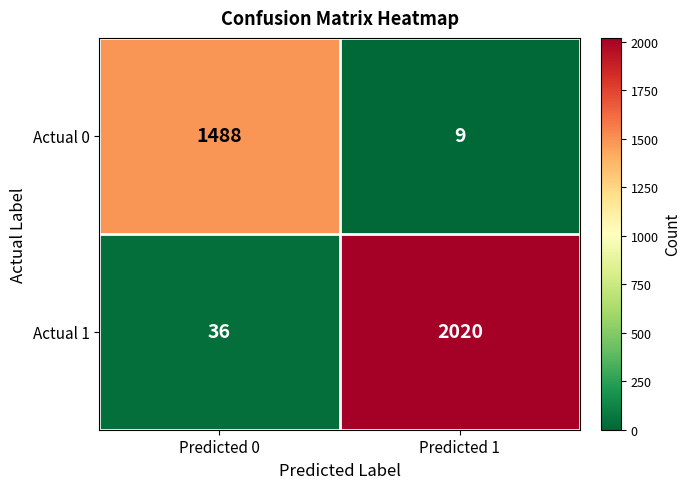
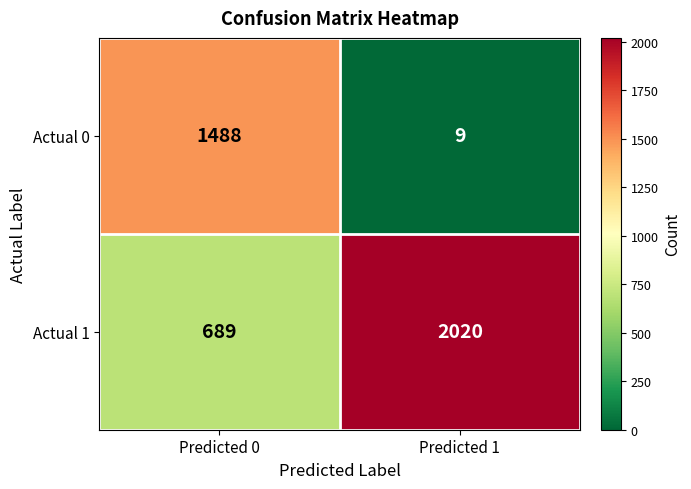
  {
    "Actual 0": {
      "Predicted 0": 1488,
      "Predicted 1": 9
    },
    "Actual 1": {
-     "Predicted 0": 36,
+     "Predicted 0": 689,
      "Predicted 1": 2020
    }
  }
